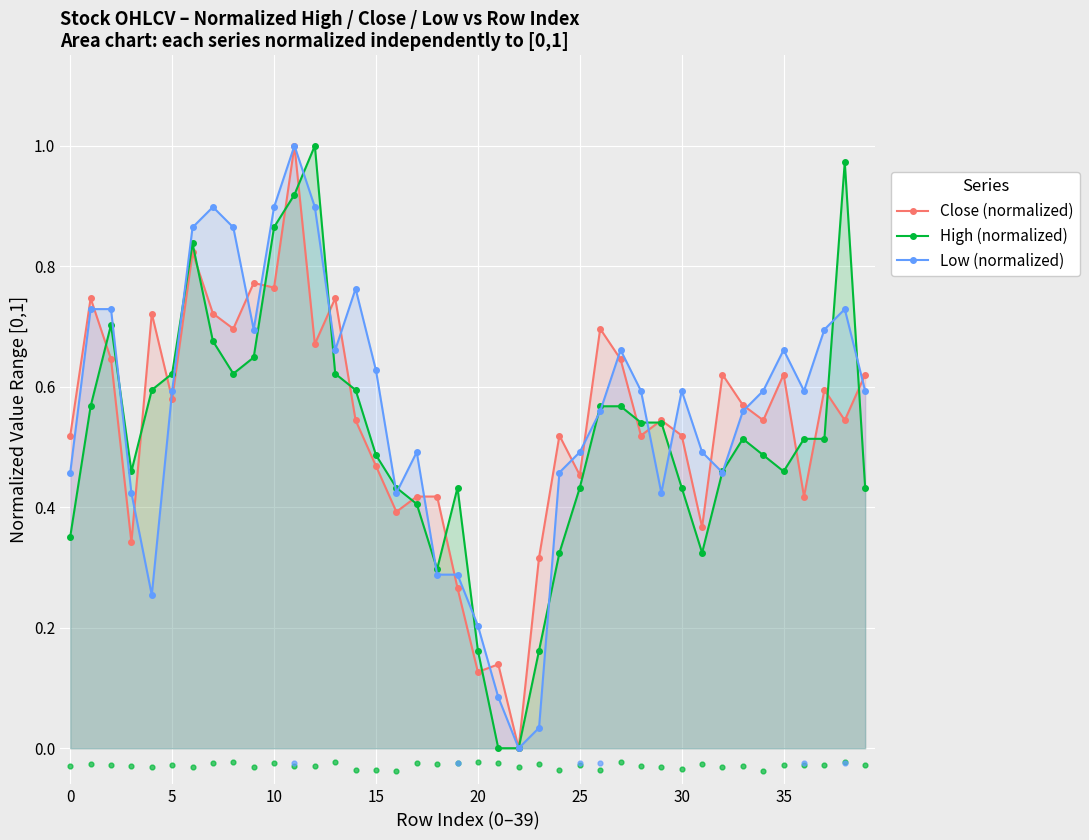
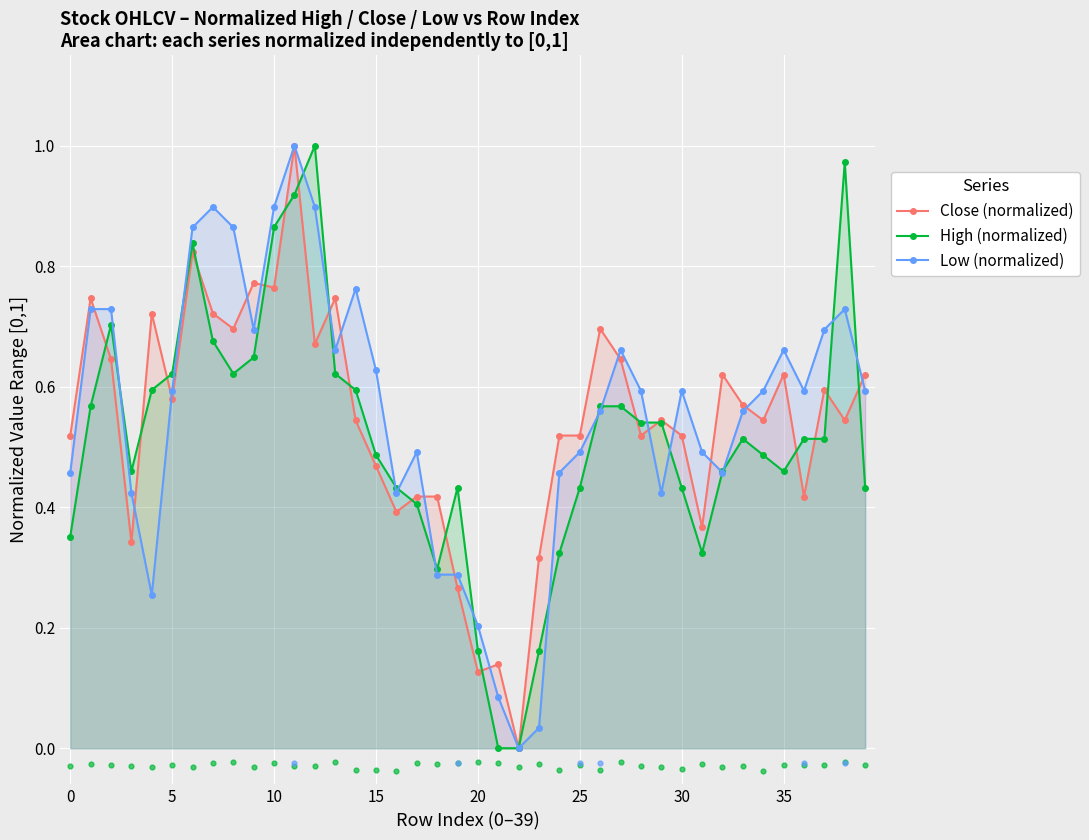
  {
    "Close (normalized)": {
      "0": 0.52,
      "5": 0.58,
      "10": 0.76,
      "15": 0.47,
      "20": 0.13,
-     "25": 0.45,
+     "25": 0.52,
      "30": 0.52,
      "35": 0.62
    }
  }
